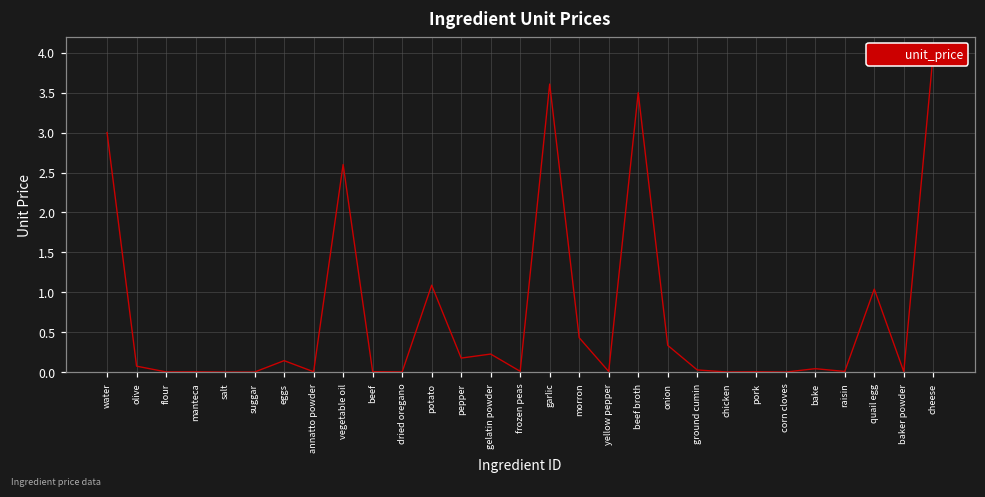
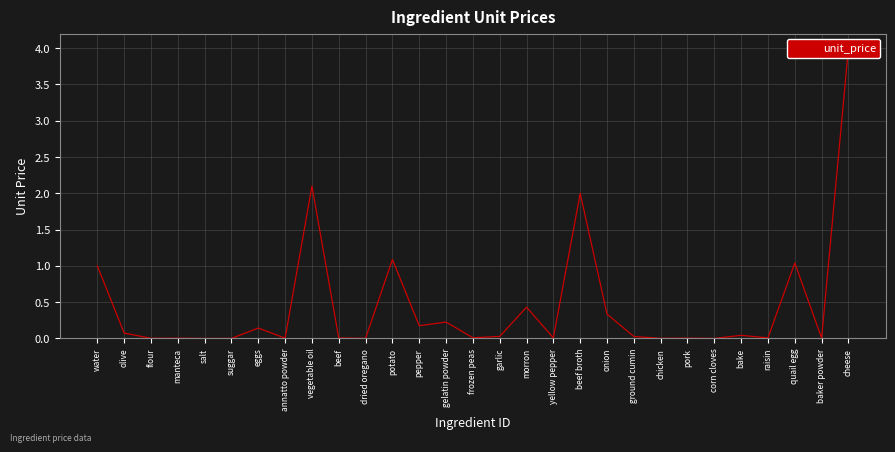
  {
-   "water": 3,
+   "water": 1,
    "olive": 0.1,
    "flour": 0.0,
    "manteca": 0.0,
    "salt": 0.0,
    "suggar": 0.0,
    "eggs": 0.1,
    "annatto powder": 0.0,
-   "vegetable oil": 2.6,
+   "vegetable oil": 2.1,
    "beef": 0.0,
    "dried oregano": 0.0,
    "potato": 1.1,
    "pepper": 0.2,
    "gelatin powder": 0.2,
    "frozen peas": 0.0,
-   "garlic": 3.6,
+   "garlic": 0.0,
    "morron": 0.4,
    "yellow pepper": 0.0,
-   "beef broth": 3.5,
+   "beef broth": 2.0,
    "onion": 0.3,
    "ground cumin": 0.0,
    "chicken": 0.0,
    "pork": 0.0,
    "corn cloves": 0.0,
    "bake": 0.0,
    "raisin": 0.0,
    "quail egg": 1.0,
    "baker powder": 0.0
  }
